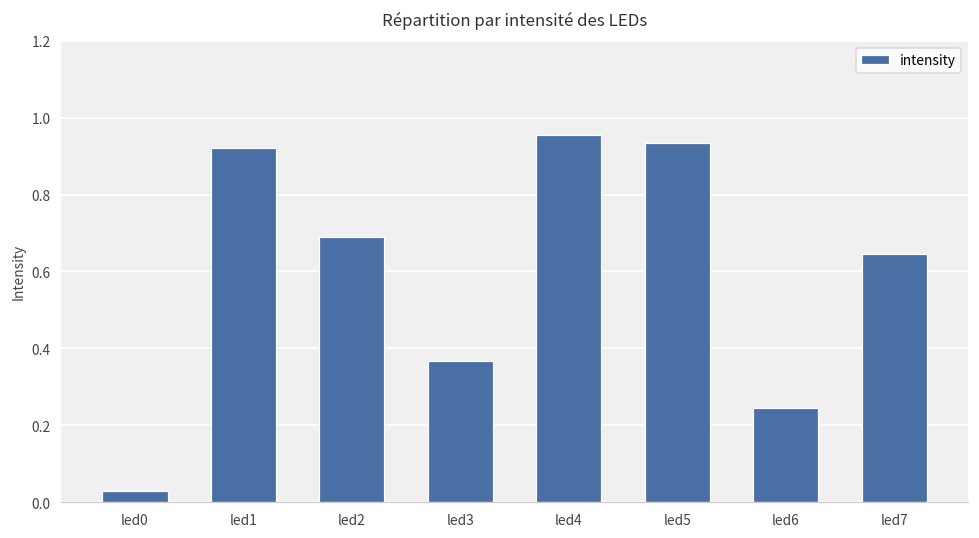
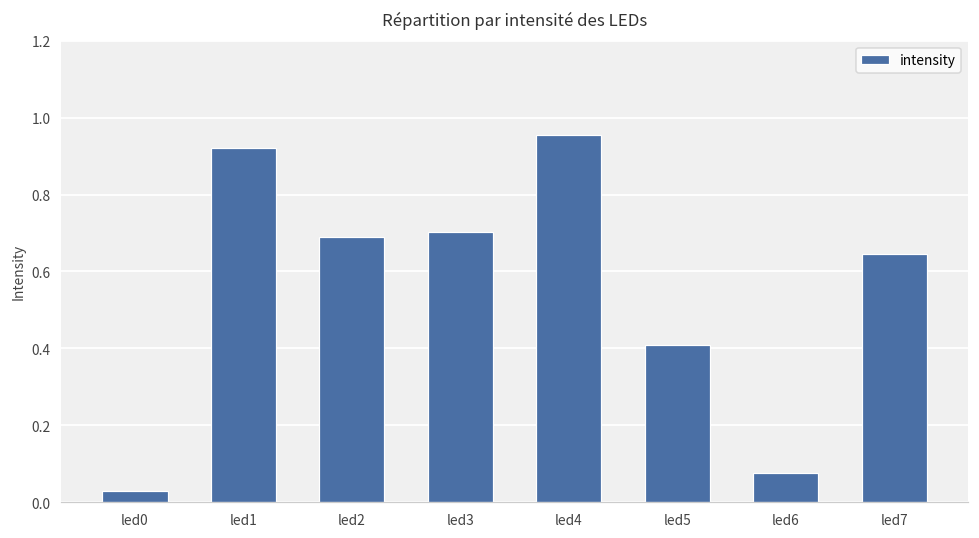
  {
    "led0": 0.03,
    "led1": 0.92,
    "led2": 0.69,
-   "led3": 0.37,
+   "led3": 0.70,
    "led4": 0.95,
-   "led5": 0.93,
-   "led6": 0.24,
+   "led5": 0.41,
+   "led6": 0.08,
    "led7": 0.64
  }
